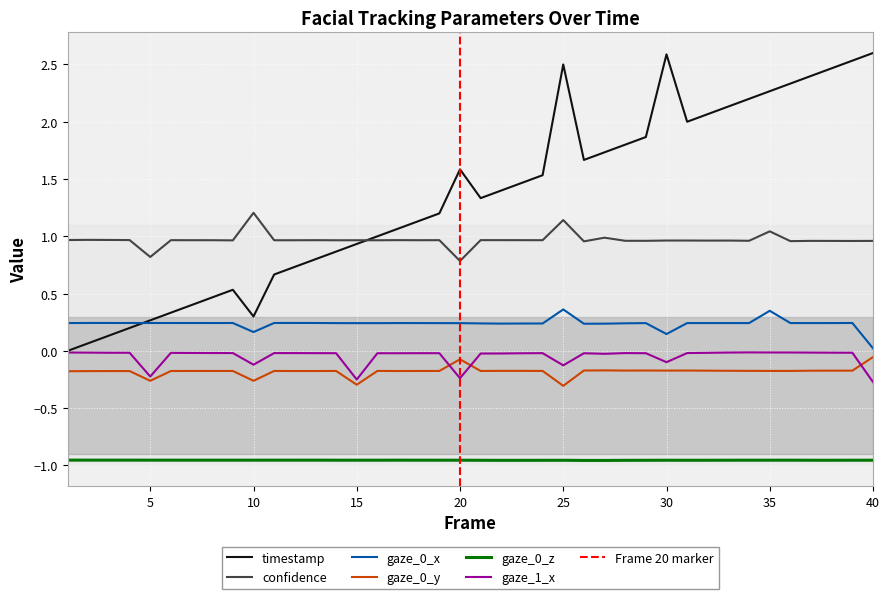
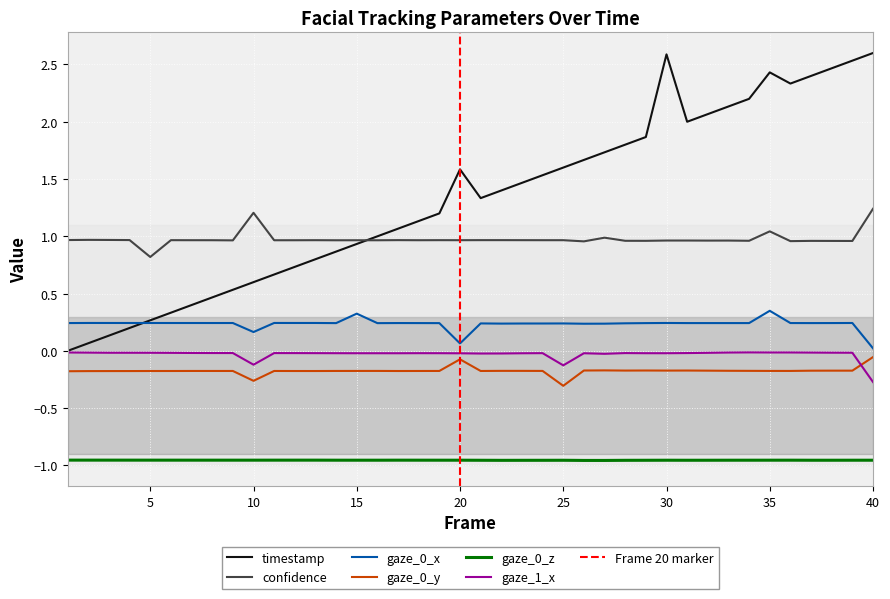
  {
    "timestamp": {
      "5": 0.27,
-     "10": 0.3,
+     "10": 0.6,
      "15": 0.93,
      "20": 1.58,
-     "25": 2.5,
+     "25": 1.6,
      "30": 2.59,
-     "35": 2.27,
+     "35": 2.43,
      "40": 2.60
    },
    "confidence": {
      "5": 0.82,
      "10": 1.21,
      "15": 0.97,
-     "20": 0.78,
-     "25": 1.14,
+     "20": 0.97,
+     "25": 0.97,
      "30": 0.96,
      "35": 1.04,
-     "40": 0.96
+     "40": 1.24
    },
    "gaze_0_x": {
      "5": 0.24,
      "10": 0.16,
-     "15": 0.24,
-     "20": 0.24,
-     "25": 0.36,
-     "30": 0.15,
+     "15": 0.32,
+     "20": 0.06,
+     "25": 0.24,
+     "30": 0.24,
      "35": 0.35,
      "40": 0.02
    },
    "gaze_0_y": {
-     "5": -0.26,
+     "5": -0.18,
      "10": -0.26,
-     "15": -0.30,
+     "15": -0.18,
      "20": -0.07,
      "25": -0.31,
      "30": -0.17,
      "35": -0.17,
      "40": -0.05
    },
    "gaze_0_z": {
      "5": -0.95,
      "10": -0.95,
      "15": -0.95,
      "20": -0.95,
      "25": -0.95,
      "30": -0.95,
      "35": -0.95,
      "40": -0.95
    },
    "gaze_1_x": {
-     "5": -0.22,
+     "5": -0.02,
      "10": -0.12,
-     "15": -0.25,
-     "20": -0.24,
+     "15": -0.02,
+     "20": -0.02,
      "25": -0.13,
-     "30": -0.10,
+     "30": -0.02,
      "35": -0.01,
      "40": -0.27
    }
  }
